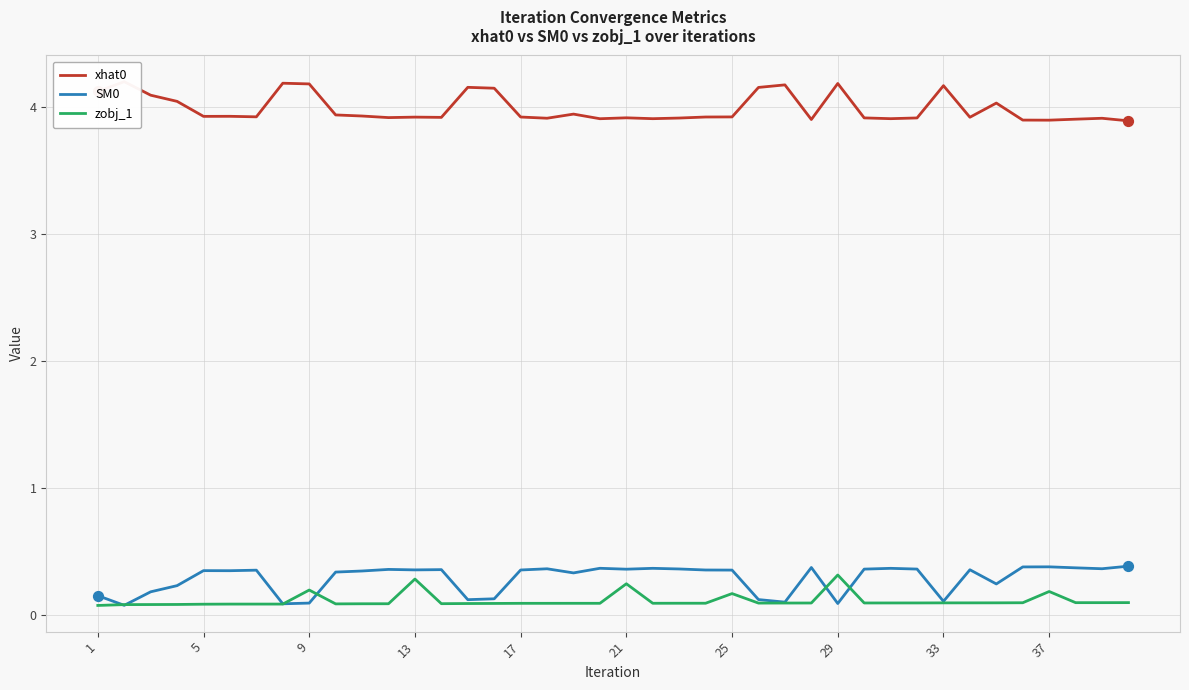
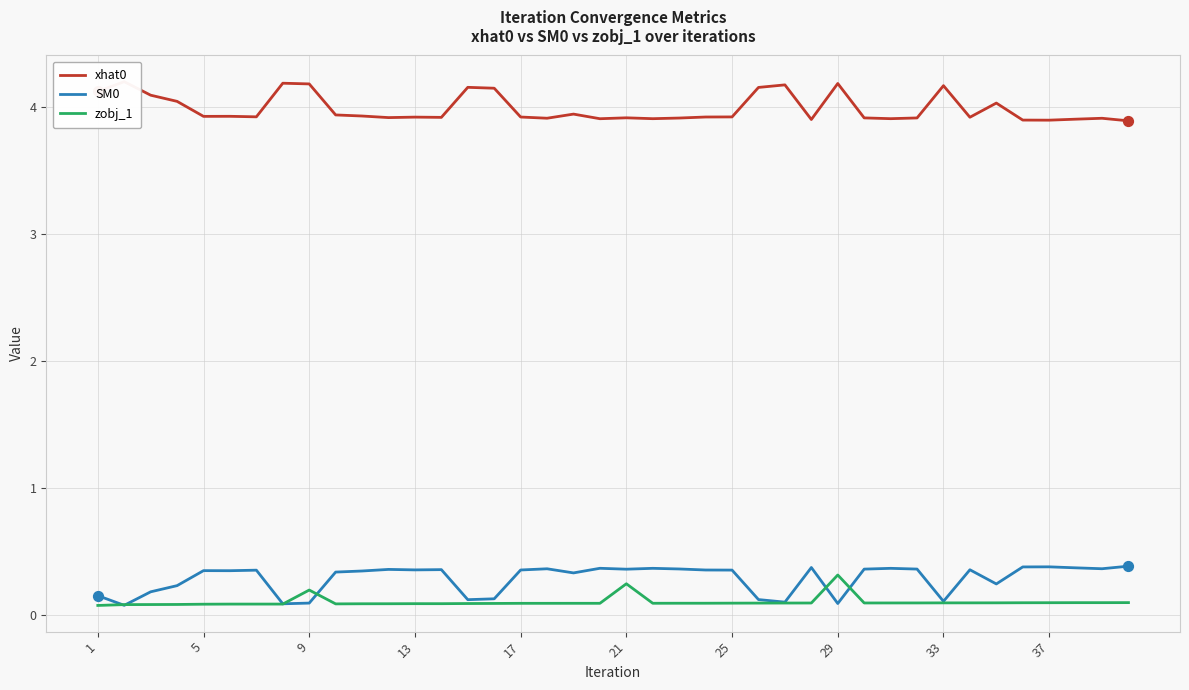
  {
    "zobj_1": {
      "1": 0.07,
      "5": 0.08,
      "9": 0.19,
-     "13": 0.28,
+     "13": 0.09,
      "17": 0.09,
      "21": 0.24,
-     "25": 0.17,
+     "25": 0.09,
      "29": 0.31,
-     "37": 0.18
+     "37": 0.09
    }
  }
